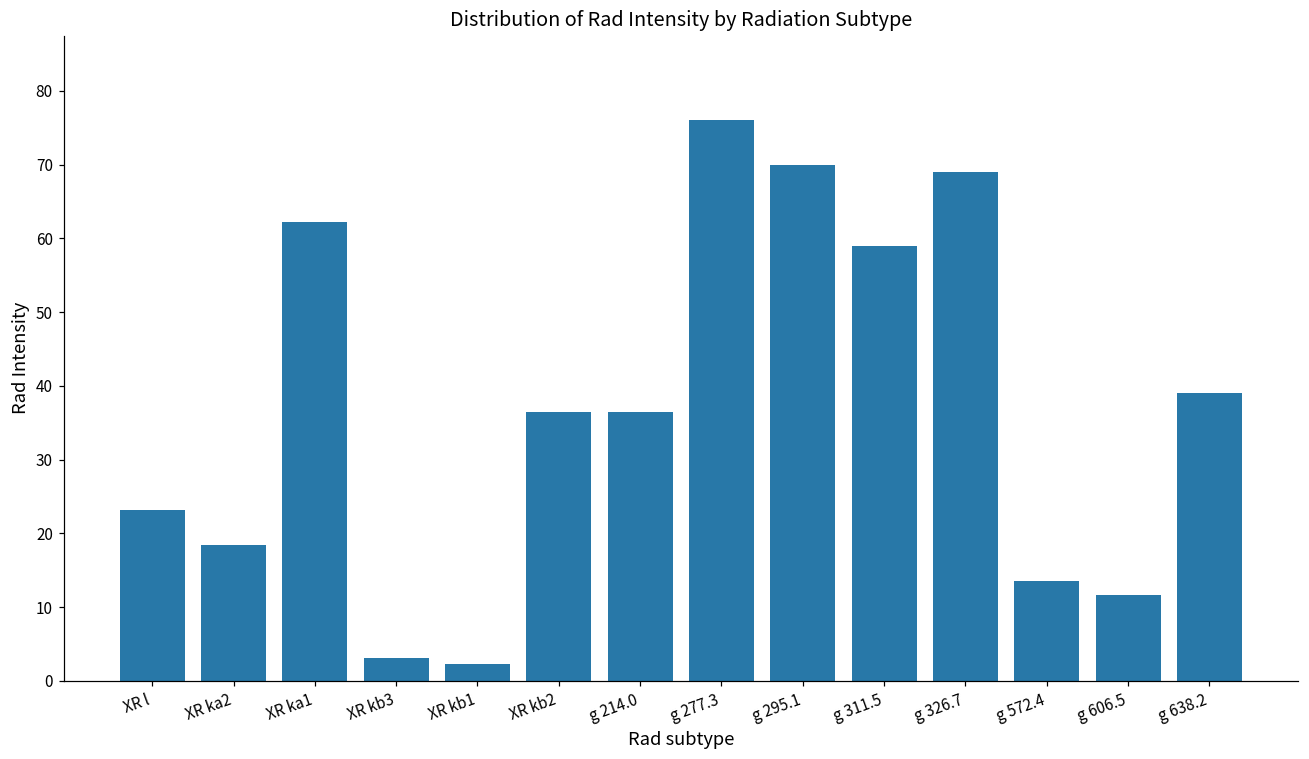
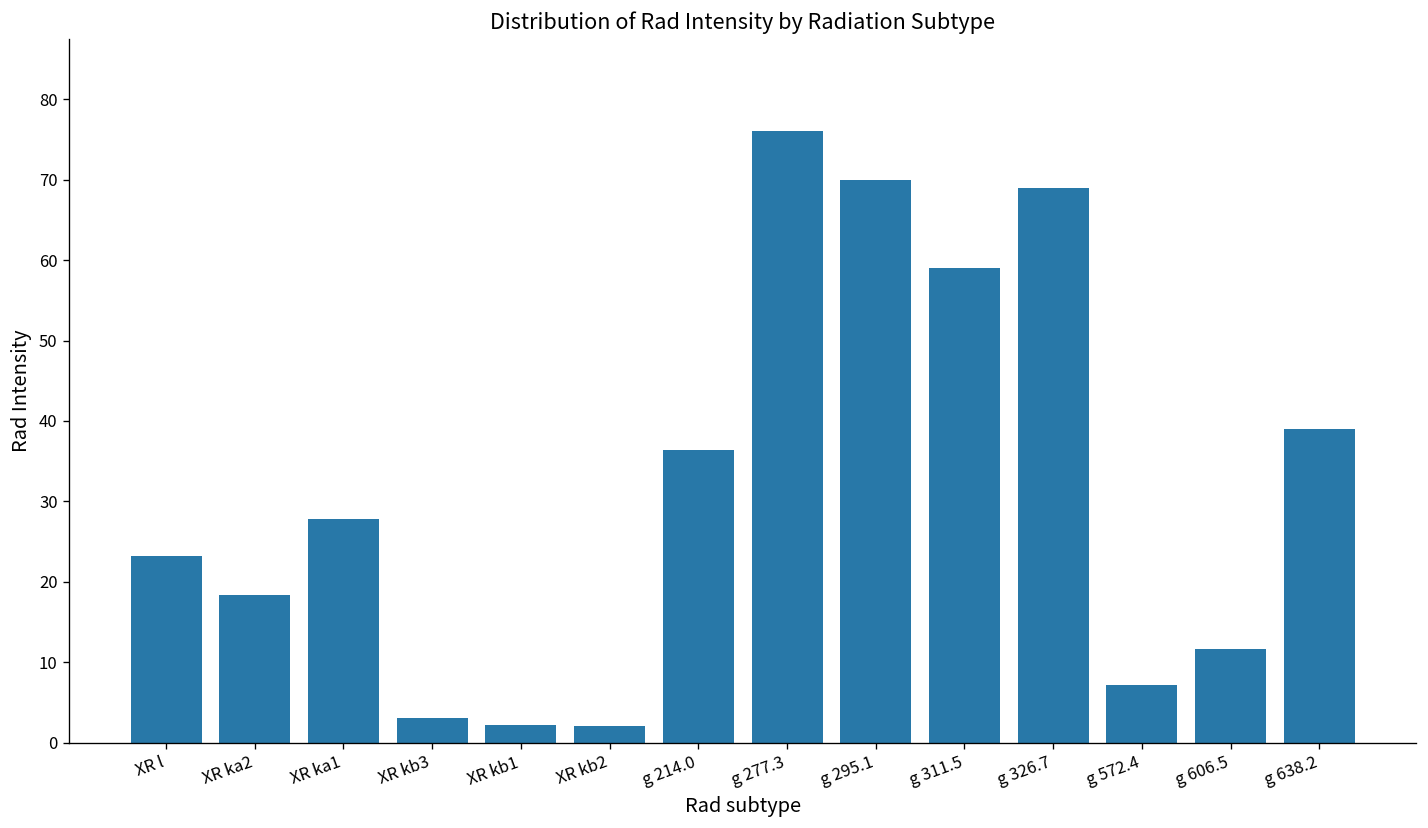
  {
    "XR l": 23,
    "XR ka2": 18,
-   "XR ka1": 62,
+   "XR ka1": 28,
    "XR kb3": 3,
    "XR kb1": 2,
-   "XR kb2": 36,
+   "XR kb2": 2,
    "g 214.0": 36,
    "g 277.3": 76,
    "g 295.1": 70,
    "g 311.5": 59,
    "g 326.7": 69,
-   "g 572.4": 14,
+   "g 572.4": 7,
    "g 606.5": 12,
    "g 638.2": 39
  }
